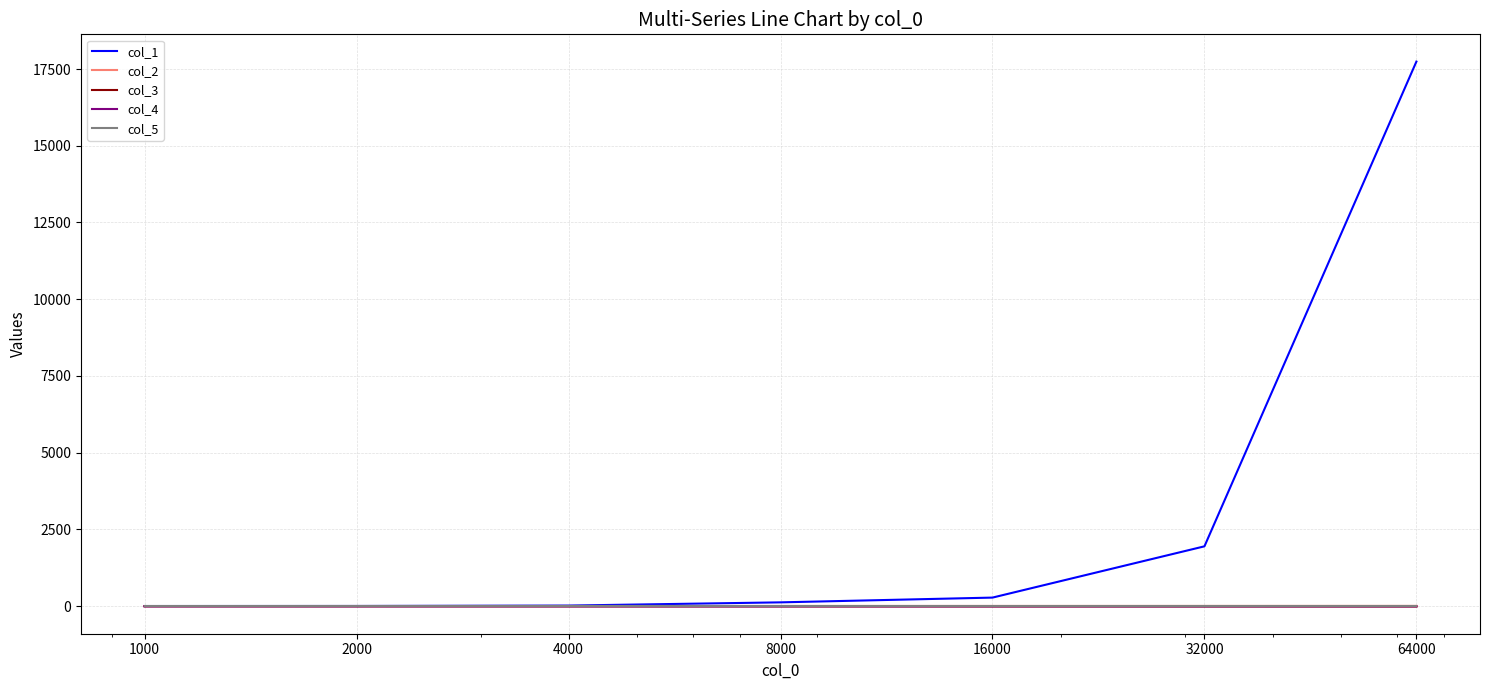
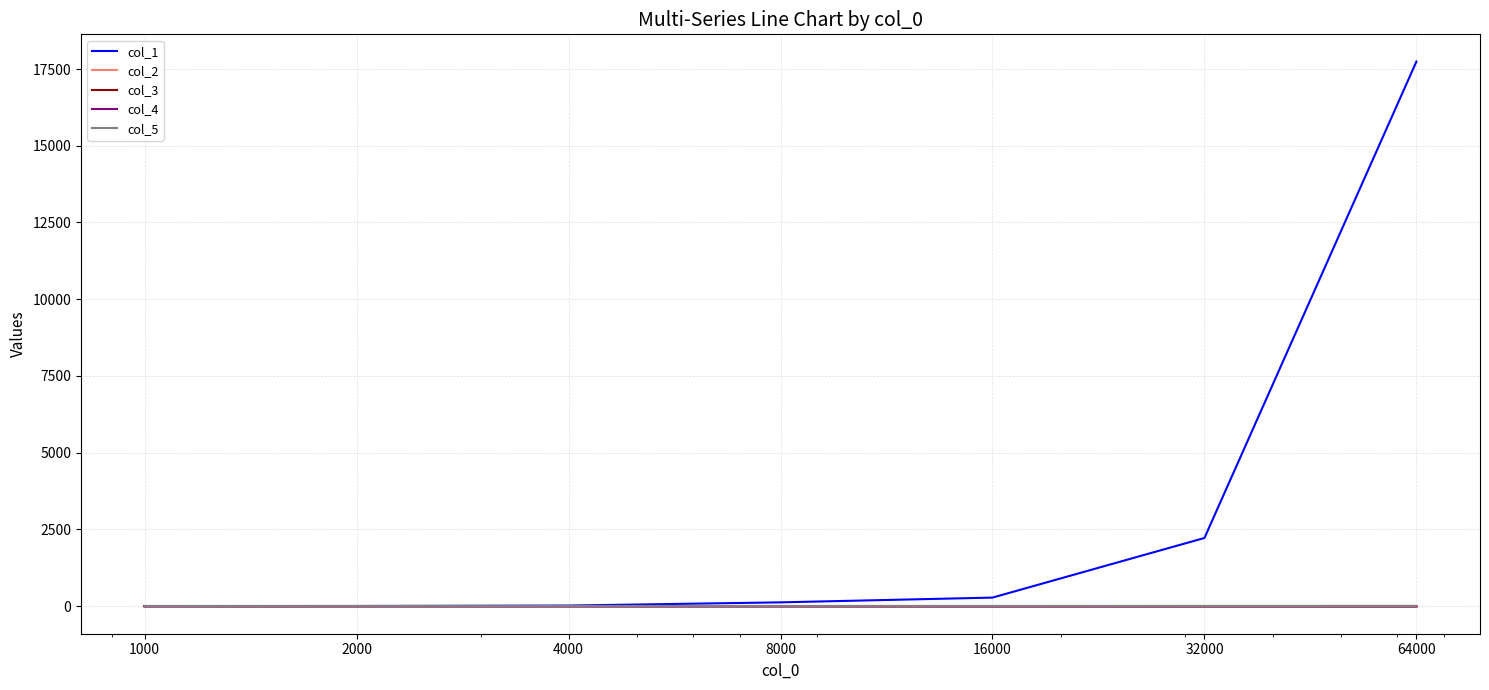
  {
    "col_1": {
      "8000": 100,
      "16000": 300,
-     "32000": 1900,
+     "32000": 2200,
      "64000": 17700
    },
    "col_5": {
      "8000": 0,
      "16000": 0,
      "32000": 0,
      "64000": 0
    }
  }
